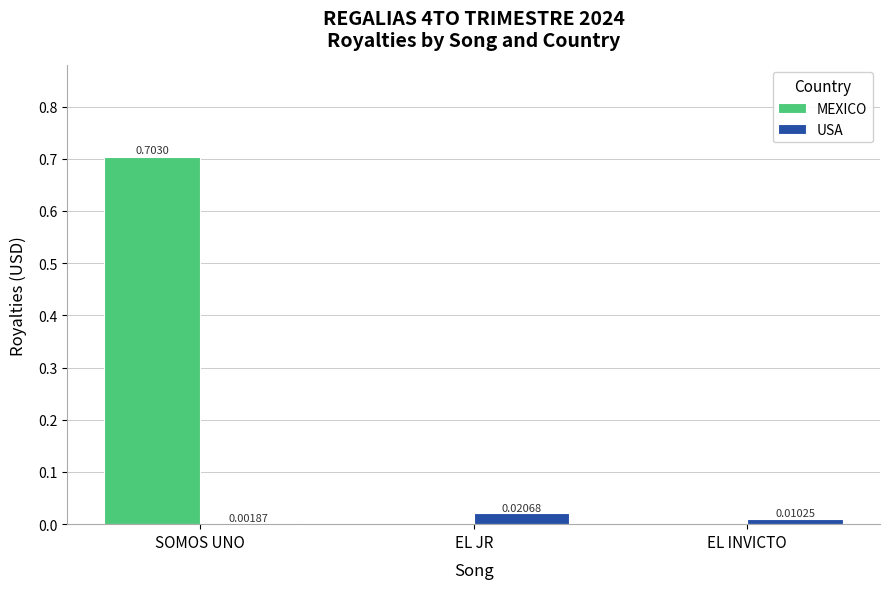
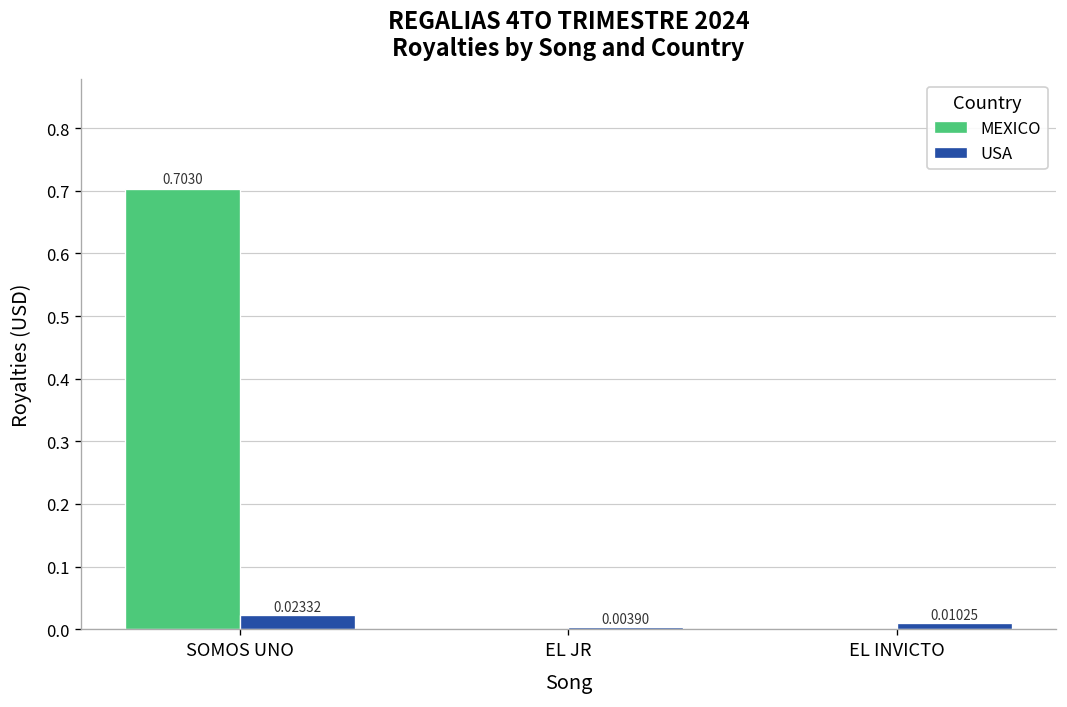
  {
    "MEXICO": {
      "SOMOS UNO": 0.7030
    },
    "USA": {
-     "SOMOS UNO": 0.00187,
-     "EL JR": 0.02068,
+     "SOMOS UNO": 0.02332,
+     "EL JR": 0.00390,
      "EL INVICTO": 0.01025
    }
  }
